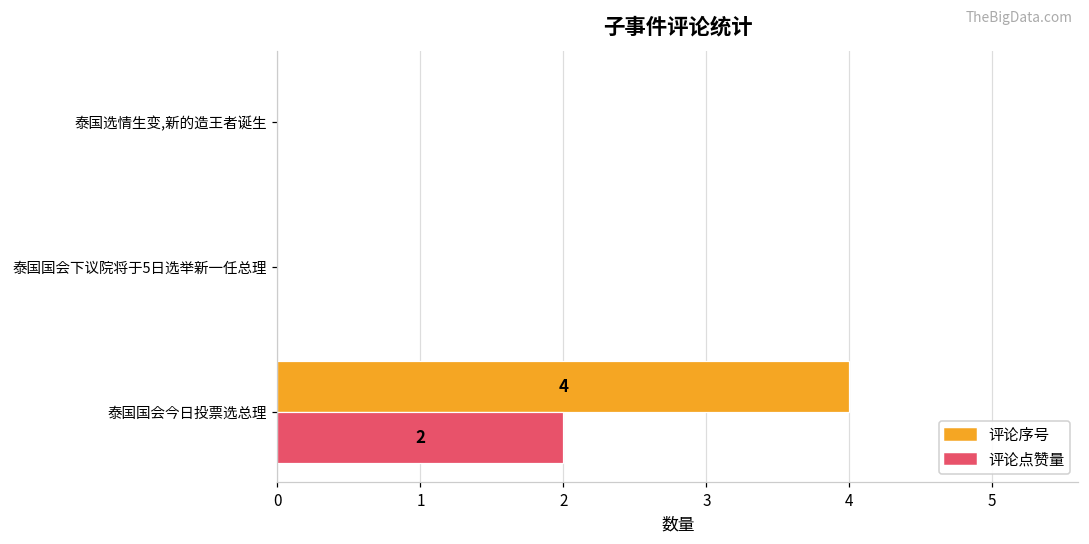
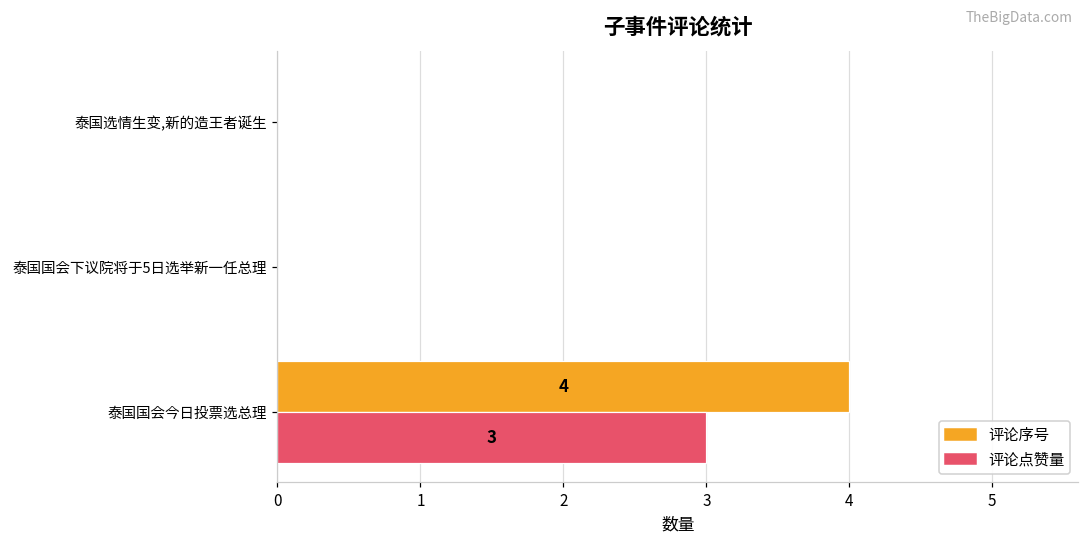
  {
    "评论序号": {
      "泰国国会今日投票选总理": 4
    },
    "评论点赞量": {
-     "泰国国会今日投票选总理": 2
+     "泰国国会今日投票选总理": 3
    }
  }
